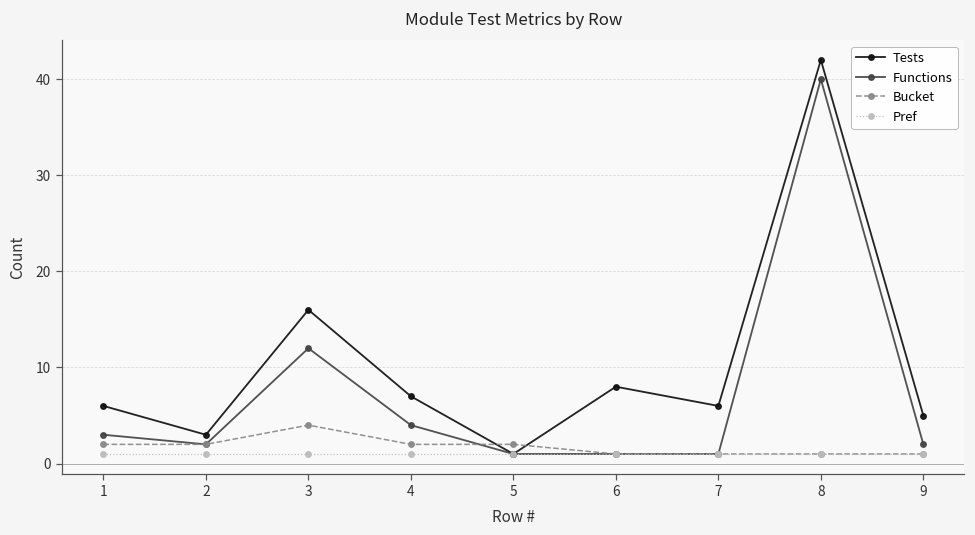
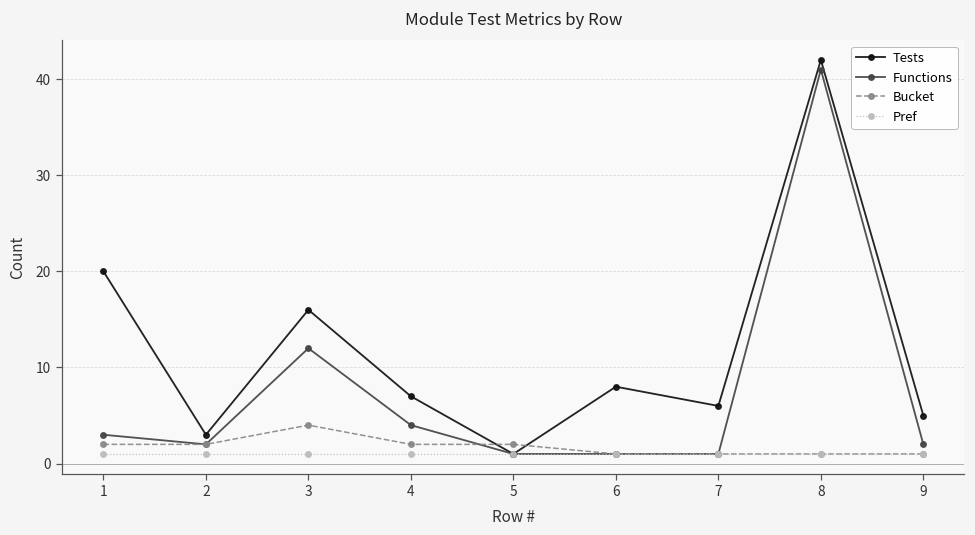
  {
    "Tests": {
-     "1": 6,
+     "1": 20,
      "2": 3,
      "3": 16,
      "4": 7,
      "6": 8,
      "7": 6,
      "8": 42,
      "9": 5
    },
    "Functions": {
      "1": 3,
      "3": 12,
      "4": 4,
-     "8": 40,
+     "8": 41,
      "9": 2
    },
    "Bucket": {
      "1": 2,
      "3": 4,
      "4": 2,
      "5": 2
    },
    "Pref": {
      "1": 1,
      "2": 1,
      "3": 1,
      "4": 1
    }
  }
